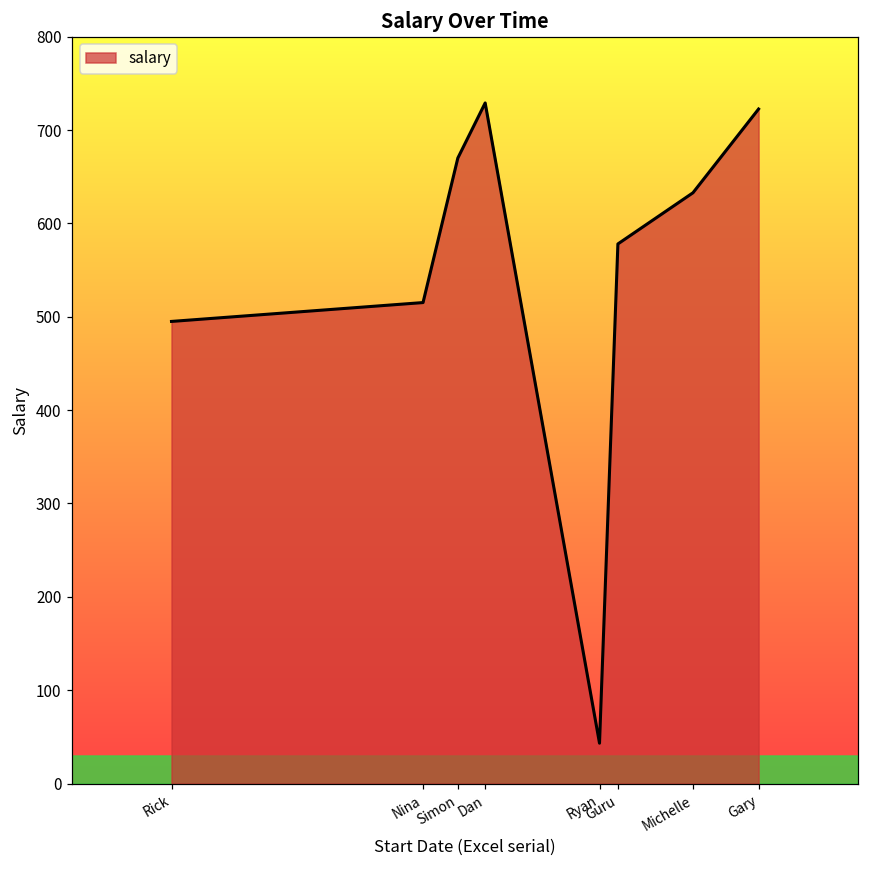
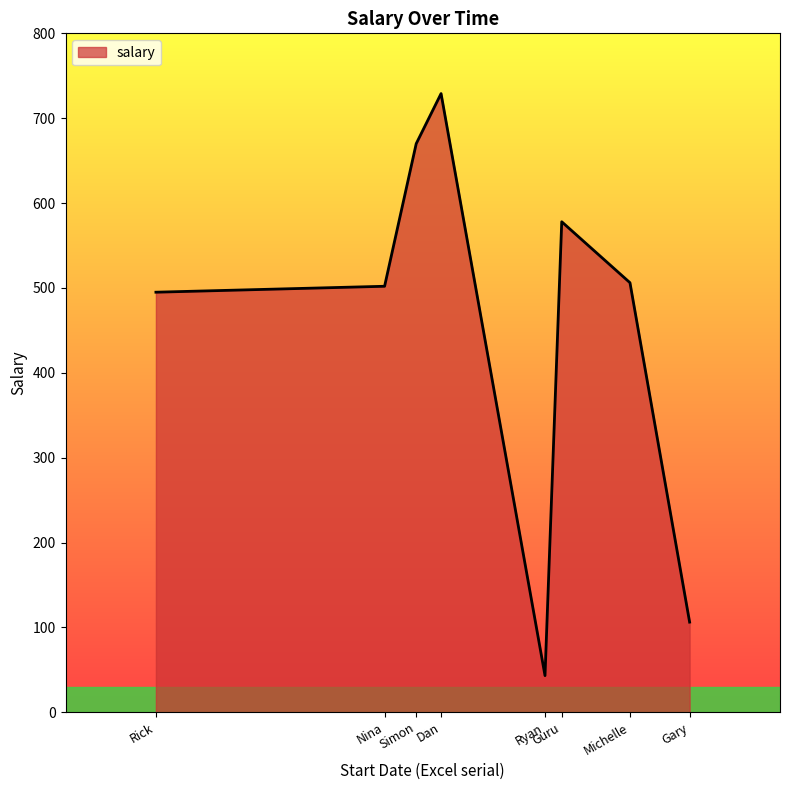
  {
    "Rick": 500,
-   "Nina": 520,
+   "Nina": 500,
    "Simon": 670,
    "Dan": 730,
    "Ryan": 40,
    "Guru": 580,
-   "Michelle": 630,
-   "Gary": 720
+   "Michelle": 510,
+   "Gary": 110
  }
